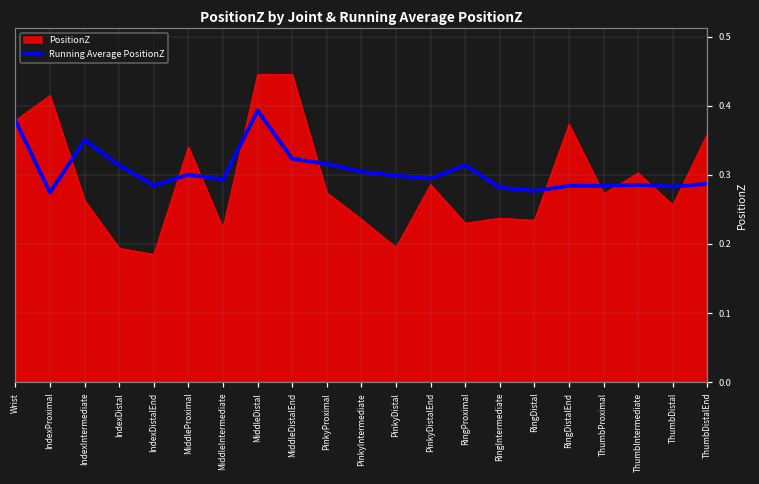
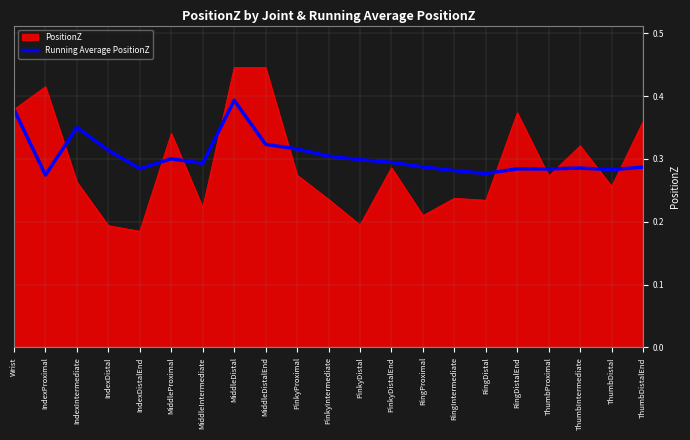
  {
    "PositionZ": {
      "IndexProximal": 0.41,
      "IndexIntermediate": 0.26,
      "IndexDistal": 0.19,
      "IndexDistalEnd": 0.19,
      "MiddleProximal": 0.34,
      "MiddleIntermediate": 0.22,
      "MiddleDistal": 0.45,
      "MiddleDistalEnd": 0.45,
      "PinkyProximal": 0.27,
      "PinkyIntermediate": 0.24,
      "PinkyDistal": 0.19,
      "PinkyDistalEnd": 0.29,
-     "RingProximal": 0.23,
+     "RingProximal": 0.21,
      "RingIntermediate": 0.24,
      "RingDistal": 0.23,
      "RingDistalEnd": 0.37,
      "ThumbProximal": 0.27,
-     "ThumbIntermediate": 0.30,
+     "ThumbIntermediate": 0.32,
      "ThumbDistal": 0.26,
      "ThumbDistalEnd": 0.36
    },
    "Running Average PositionZ": {
      "IndexProximal": 0.27,
      "IndexIntermediate": 0.35,
      "IndexDistal": 0.31,
      "IndexDistalEnd": 0.28,
      "MiddleProximal": 0.30,
      "MiddleIntermediate": 0.29,
      "MiddleDistal": 0.39,
      "MiddleDistalEnd": 0.32,
      "PinkyProximal": 0.32,
      "PinkyIntermediate": 0.30,
      "PinkyDistal": 0.30,
      "PinkyDistalEnd": 0.29,
-     "RingProximal": 0.31,
+     "RingProximal": 0.29,
      "RingIntermediate": 0.28,
      "RingDistal": 0.28,
      "RingDistalEnd": 0.28,
      "ThumbProximal": 0.28,
      "ThumbIntermediate": 0.29,
      "ThumbDistal": 0.28,
      "ThumbDistalEnd": 0.29
    }
  }
